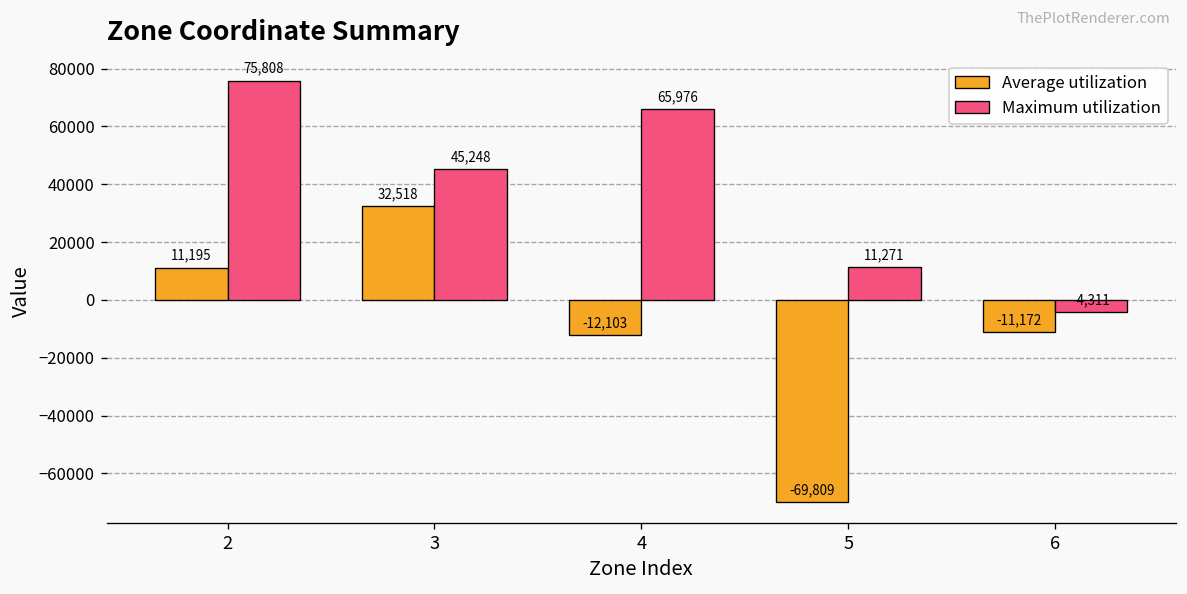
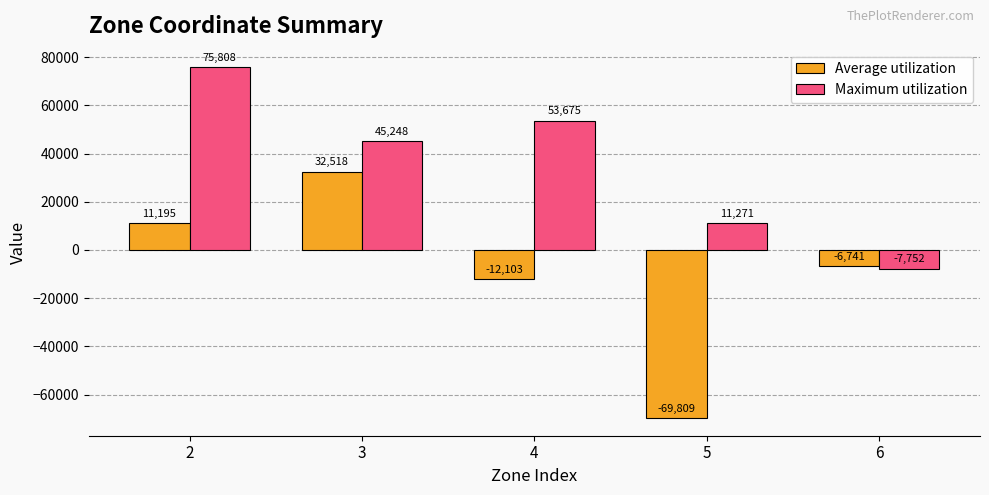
  {
    "Average utilization": {
      "2": "11,195",
      "3": "32,518",
      "4": "-12,103",
      "5": "-69,809",
-     "6": "-11,172"
+     "6": "-6,741"
    },
    "Maximum utilization": {
      "2": "75,808",
      "3": "45,248",
-     "4": "65,976",
+     "4": "53,675",
      "5": "11,271",
-     "6": "-4,311"
+     "6": "-7,752"
    }
  }
